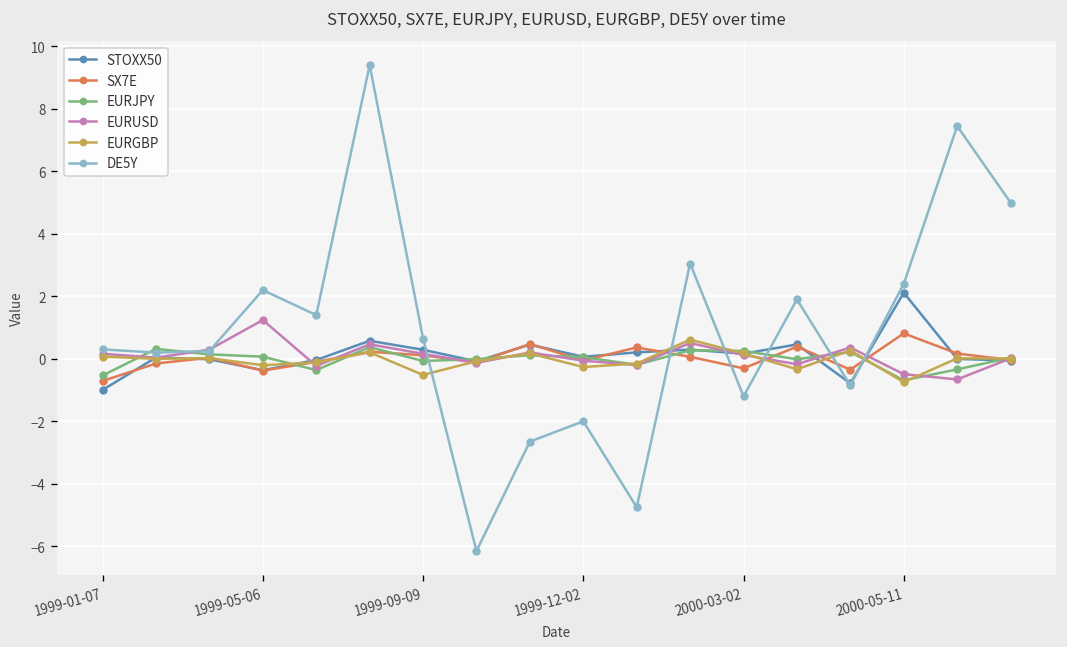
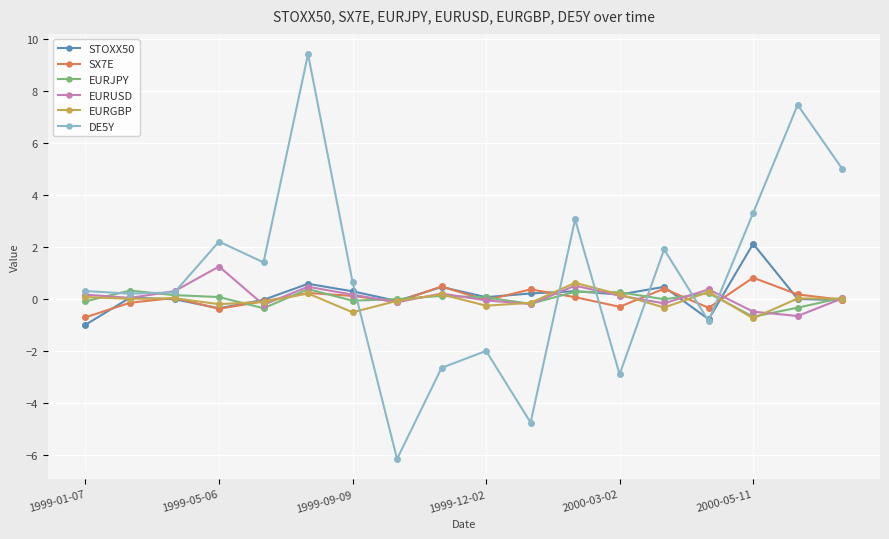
  {
    "STOXX50": {
      "1999-01-07": -1.0,
      "1999-09-09": 0.3,
      "2000-05-11": 2.1
    },
    "EURJPY": {
-     "1999-01-07": -0.5,
+     "1999-01-07": -0.1,
      "1999-05-06": 0.1,
      "1999-09-09": -0.1
    },
    "EURUSD": {
      "1999-05-06": 1.2,
      "2000-05-11": -0.5
    },
    "DE5Y": {
      "1999-01-07": 0.3,
      "1999-05-06": 2.2,
      "1999-09-09": 0.7,
      "1999-12-02": -2.0,
-     "2000-03-02": -1.2,
-     "2000-05-11": 2.4
+     "2000-03-02": -2.9,
+     "2000-05-11": 3.3
    }
  }
